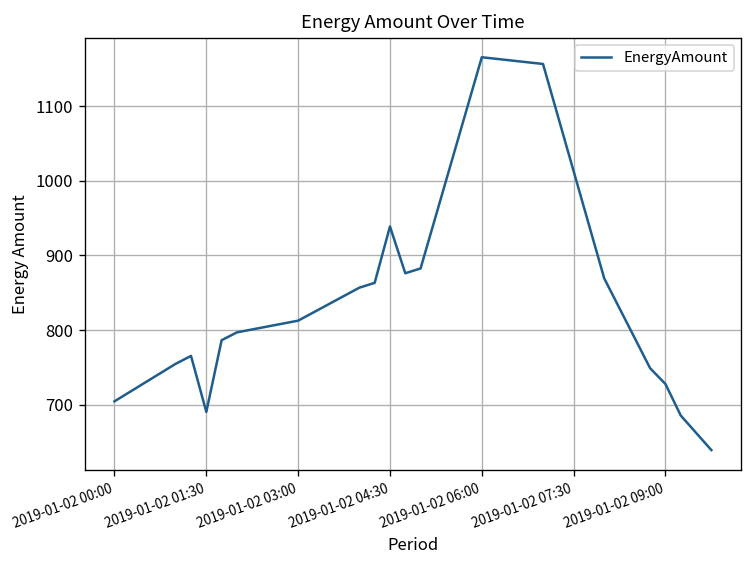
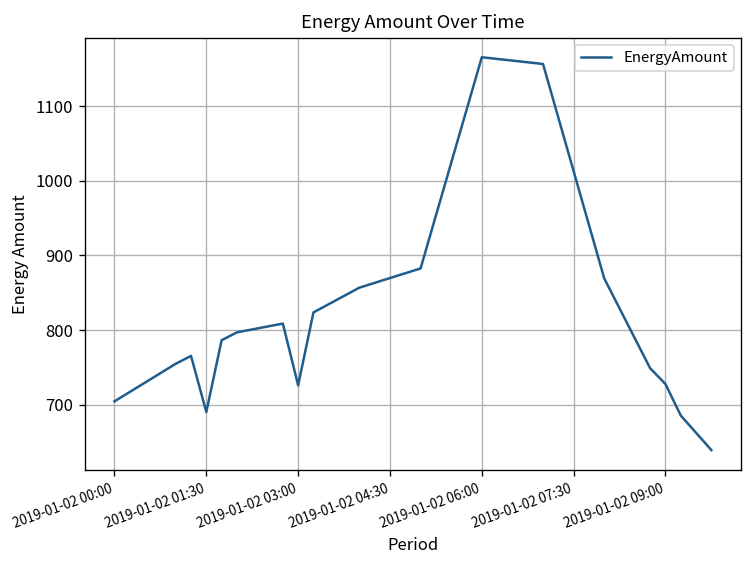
  {
    "2019-01-02 00:00": 700,
    "2019-01-02 01:30": 690,
-   "2019-01-02 03:00": 810,
-   "2019-01-02 04:30": 940,
+   "2019-01-02 03:00": 730,
+   "2019-01-02 04:30": 870,
    "2019-01-02 06:00": 1170,
    "2019-01-02 07:30": 1010,
    "2019-01-02 09:00": 730
  }
